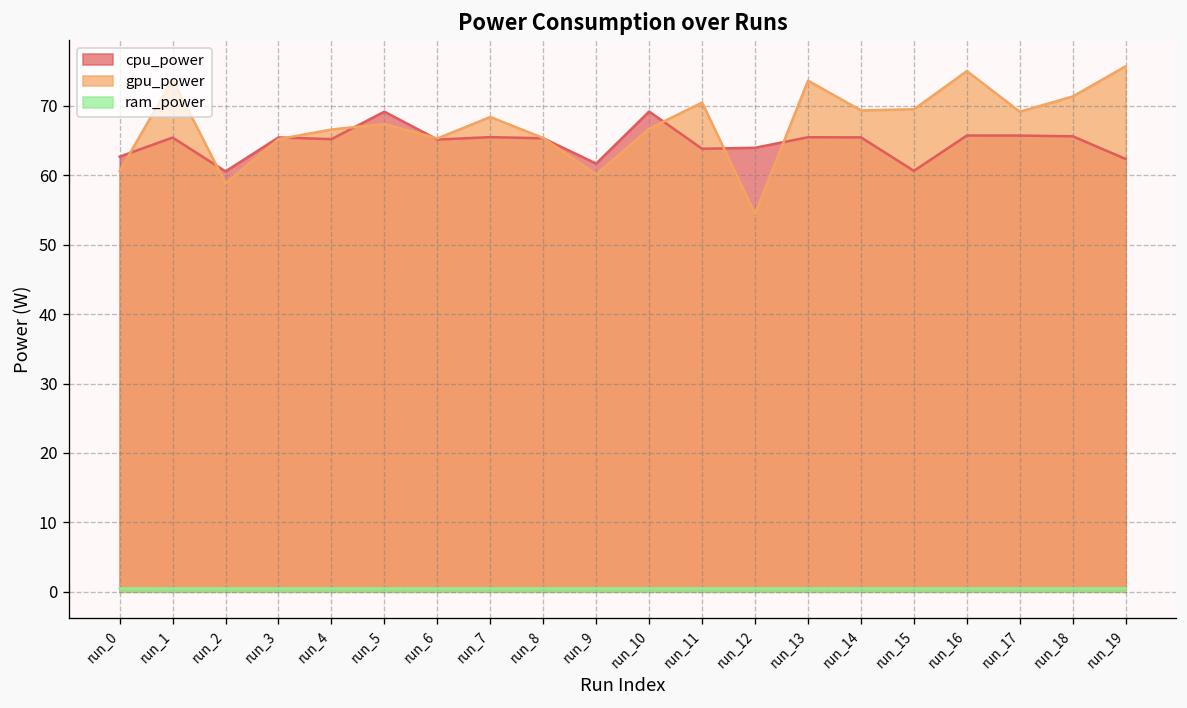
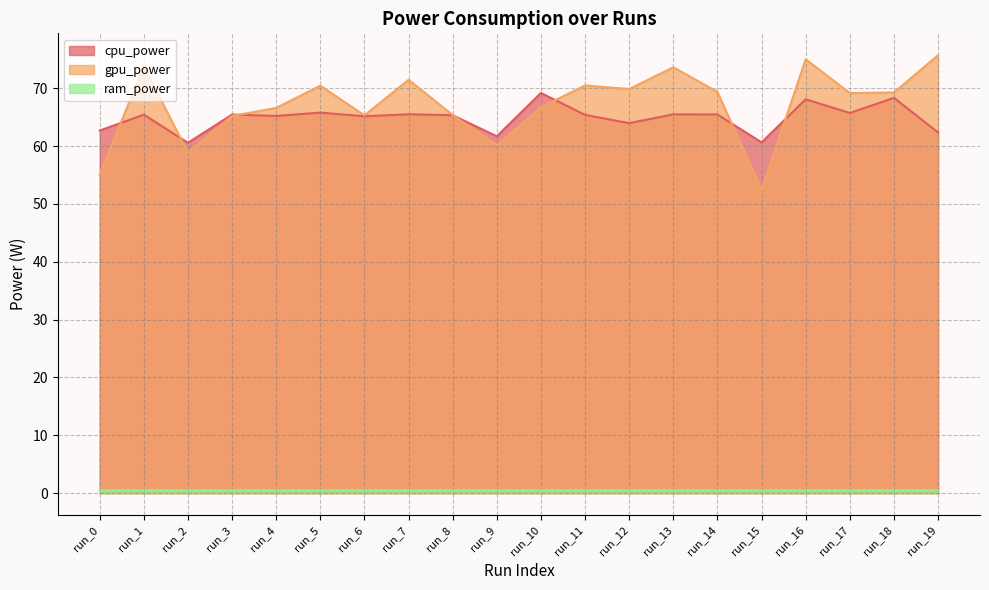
  {
    "cpu_power": {
      "run_0": 63,
      "run_1": 65,
      "run_2": 61,
      "run_4": 65,
-     "run_5": 69,
+     "run_5": 66,
      "run_7": 65,
      "run_9": 62,
      "run_10": 69,
-     "run_11": 64,
+     "run_11": 65,
      "run_12": 64,
      "run_13": 65,
      "run_14": 65,
      "run_15": 61,
-     "run_16": 66,
+     "run_16": 68,
      "run_17": 66,
-     "run_18": 66,
+     "run_18": 68,
      "run_19": 62
    },
    "gpu_power": {
-     "run_0": 61,
+     "run_0": 55,
      "run_2": 59,
      "run_4": 67,
-     "run_5": 67,
-     "run_7": 68,
+     "run_5": 70,
+     "run_7": 71,
      "run_9": 60,
      "run_10": 67,
      "run_11": 70,
-     "run_12": 54,
+     "run_12": 70,
      "run_13": 74,
      "run_14": 69,
-     "run_15": 70,
+     "run_15": 52,
      "run_16": 75,
      "run_17": 69,
-     "run_18": 71,
+     "run_18": 69,
      "run_19": 76
    },
    "ram_power": {
      "run_0": 0,
      "run_1": 0,
      "run_2": 0,
      "run_3": 0,
      "run_4": 0,
      "run_5": 0,
      "run_6": 0,
      "run_7": 0,
      "run_8": 0,
      "run_9": 0,
      "run_10": 0,
      "run_11": 0,
      "run_12": 0,
      "run_13": 0,
      "run_14": 0,
      "run_15": 0,
      "run_16": 0,
      "run_17": 0,
      "run_18": 0,
      "run_19": 0
    }
  }
